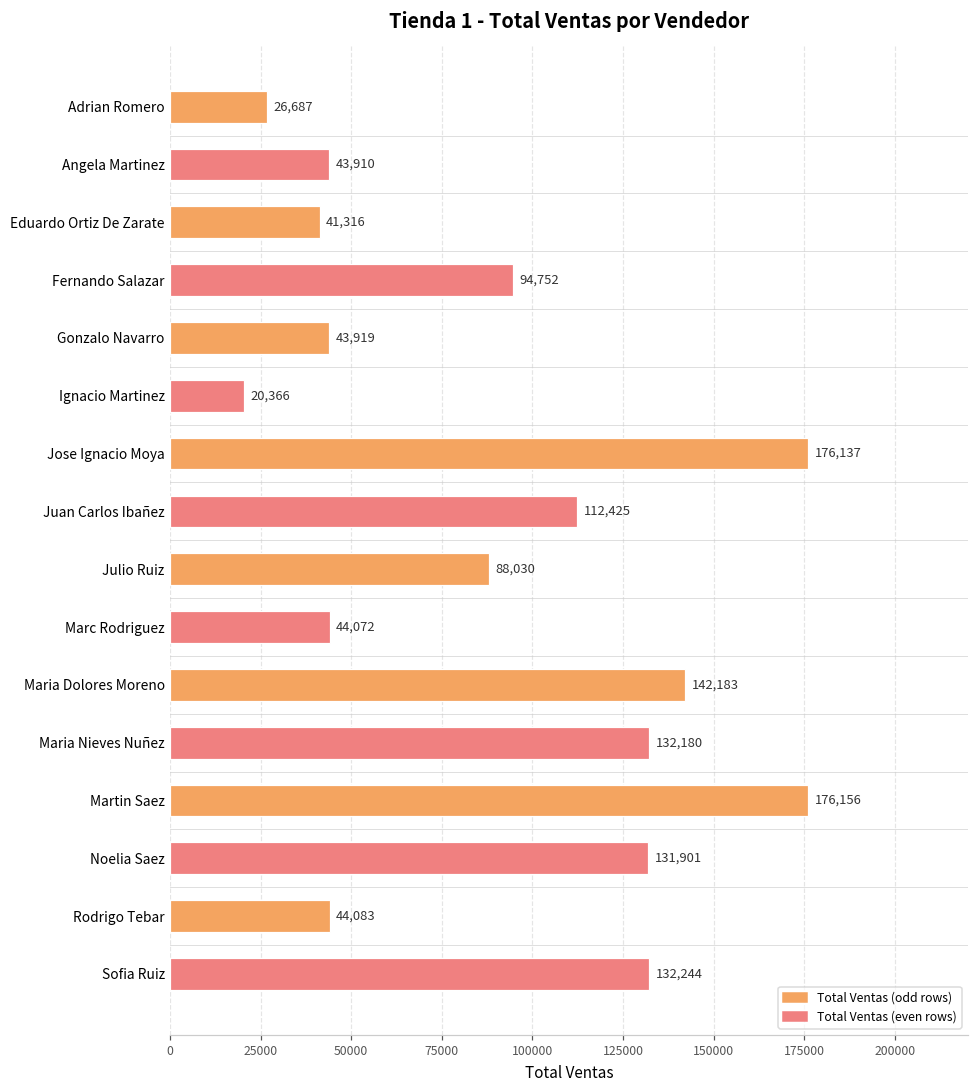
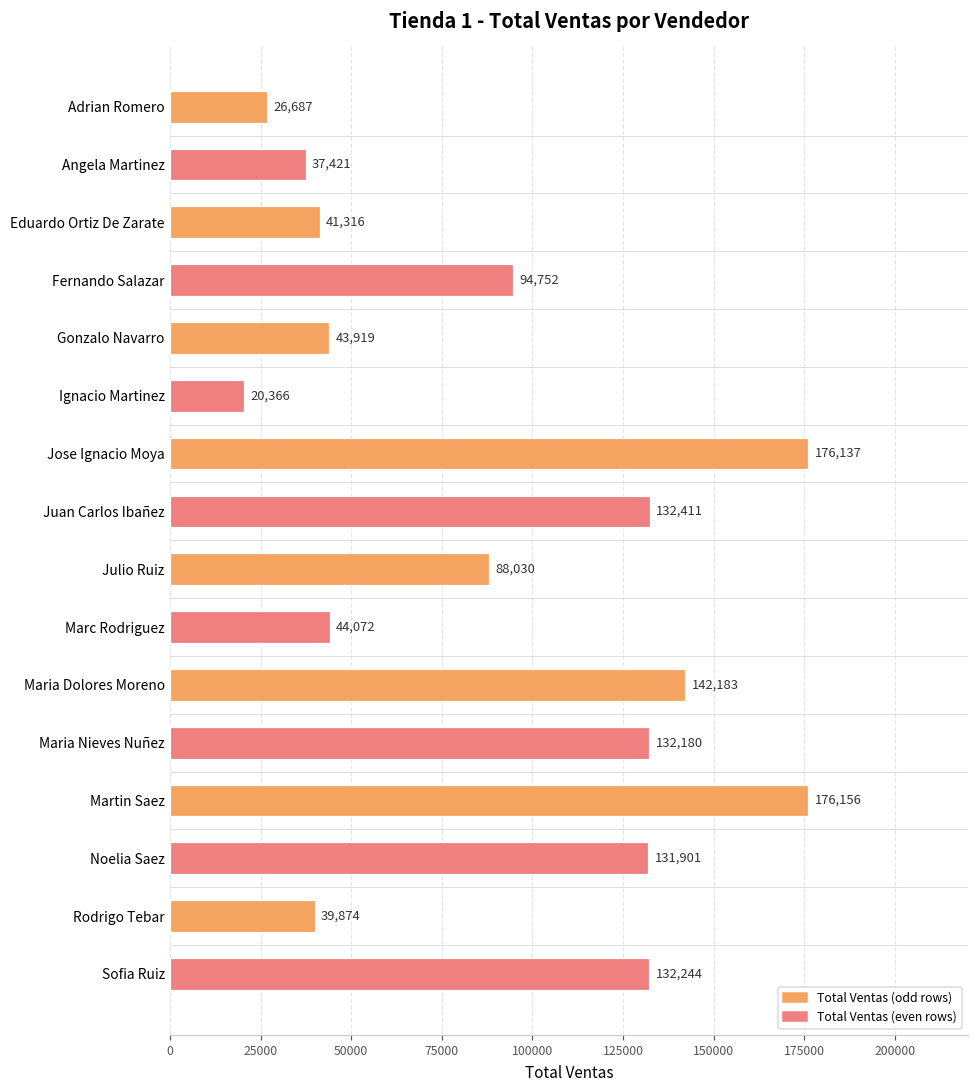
  {
    "Adrian Romero": "26,687",
-   "Angela Martinez": "43,910",
+   "Angela Martinez": "37,421",
    "Eduardo Ortiz De Zarate": "41,316",
    "Fernando Salazar": "94,752",
    "Gonzalo Navarro": "43,919",
    "Ignacio Martinez": "20,366",
    "Jose Ignacio Moya": "176,137",
-   "Juan Carlos Ibañez": "112,425",
+   "Juan Carlos Ibañez": "132,411",
    "Julio Ruiz": "88,030",
    "Marc Rodriguez": "44,072",
    "Maria Dolores Moreno": "142,183",
    "Maria Nieves Nuñez": "132,180",
    "Martin Saez": "176,156",
    "Noelia Saez": "131,901",
-   "Rodrigo Tebar": "44,083",
+   "Rodrigo Tebar": "39,874",
    "Sofia Ruiz": "132,244"
  }
